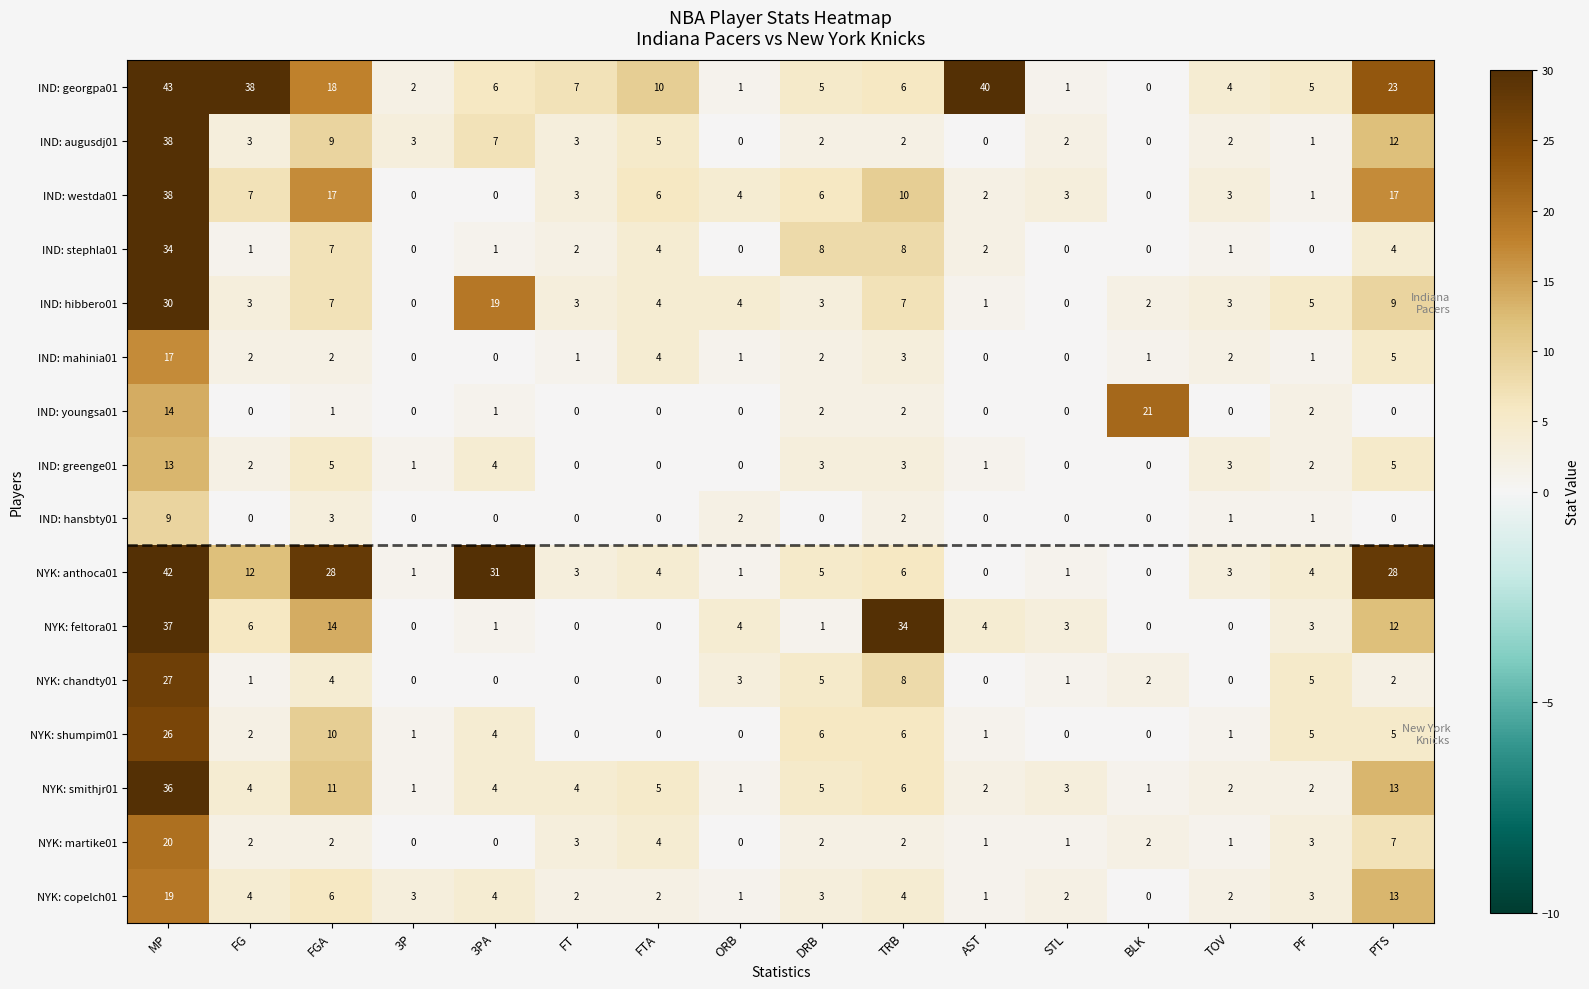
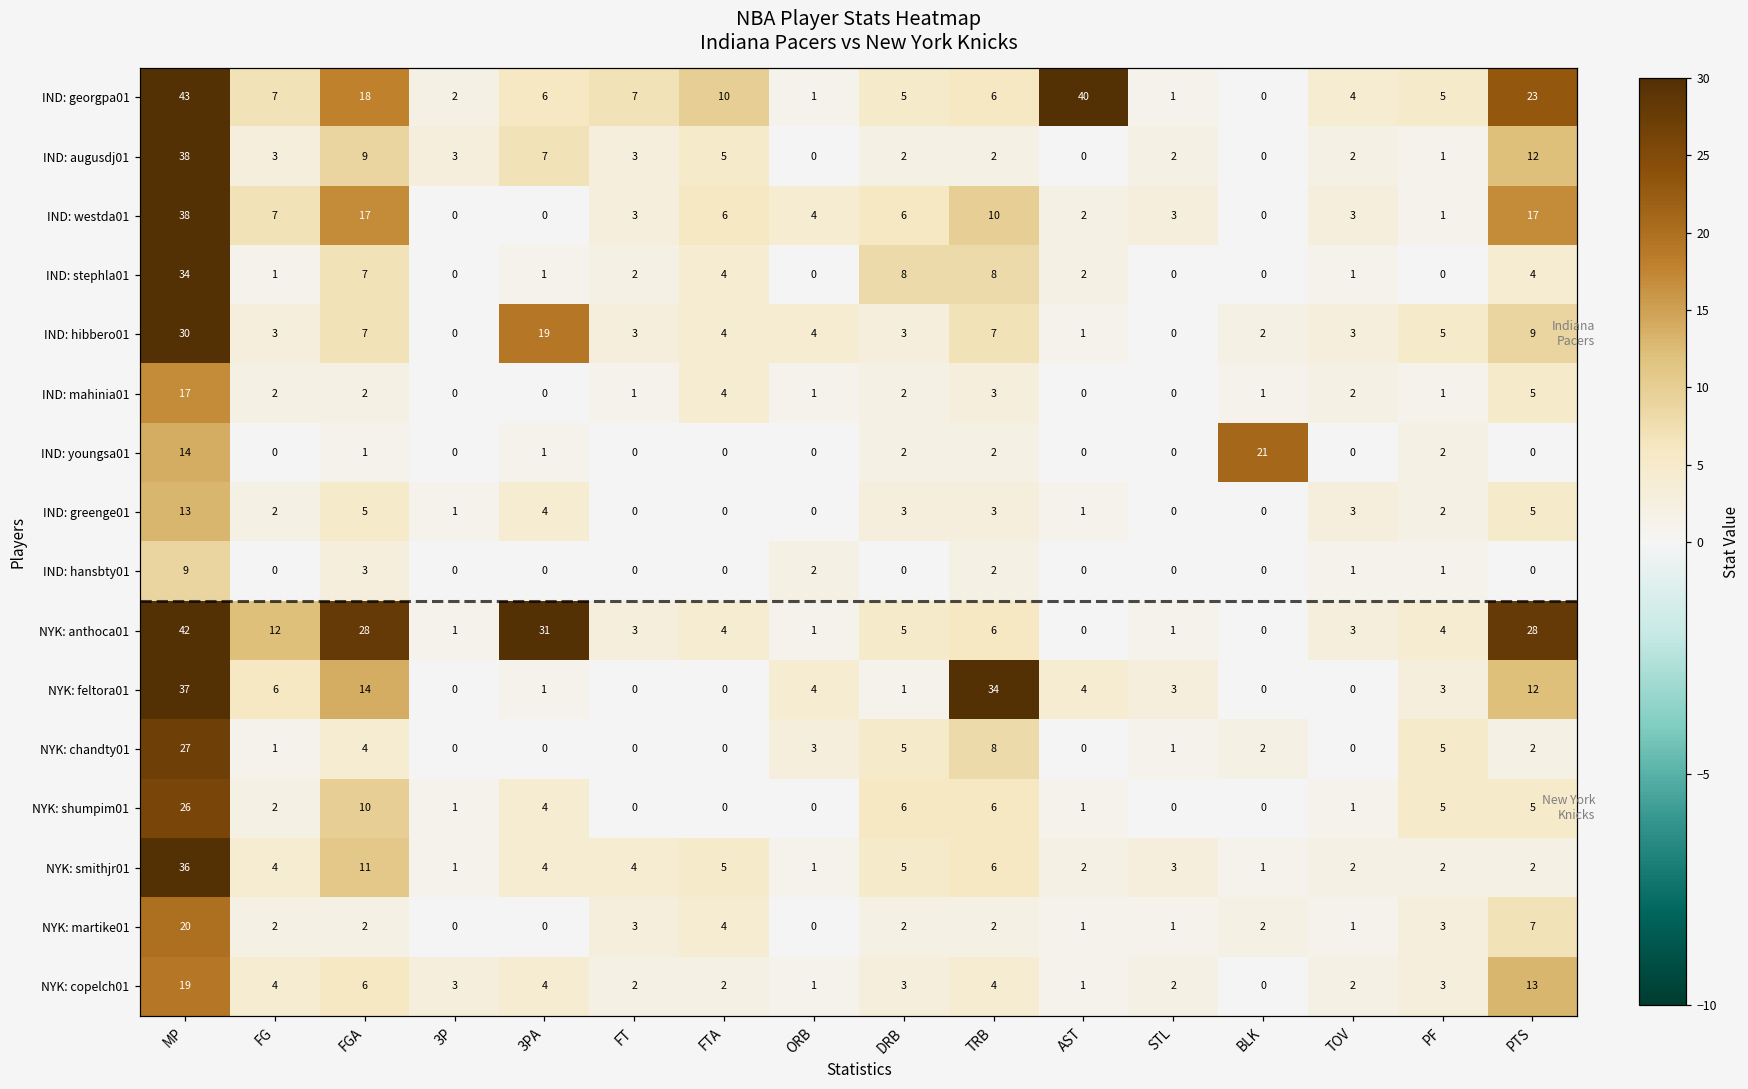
  {
    "IND: georgpa01": {
      "MP": 43,
-     "FG": 38,
+     "FG": 7,
      "FGA": 18,
      "3P": 2,
      "3PA": 6,
      "FT": 7,
      "FTA": 10,
      "ORB": 1,
      "DRB": 5,
      "TRB": 6,
      "AST": 40,
      "STL": 1,
      "BLK": 0,
      "TOV": 4,
      "PF": 5,
      "PTS": 23
    },
    "NYK: smithjr01": {
      "MP": 36,
      "FG": 4,
      "FGA": 11,
      "3P": 1,
      "3PA": 4,
      "FT": 4,
      "FTA": 5,
      "ORB": 1,
      "DRB": 5,
      "TRB": 6,
      "AST": 2,
      "STL": 3,
      "BLK": 1,
      "TOV": 2,
      "PF": 2,
-     "PTS": 13
+     "PTS": 2
    }
  }
